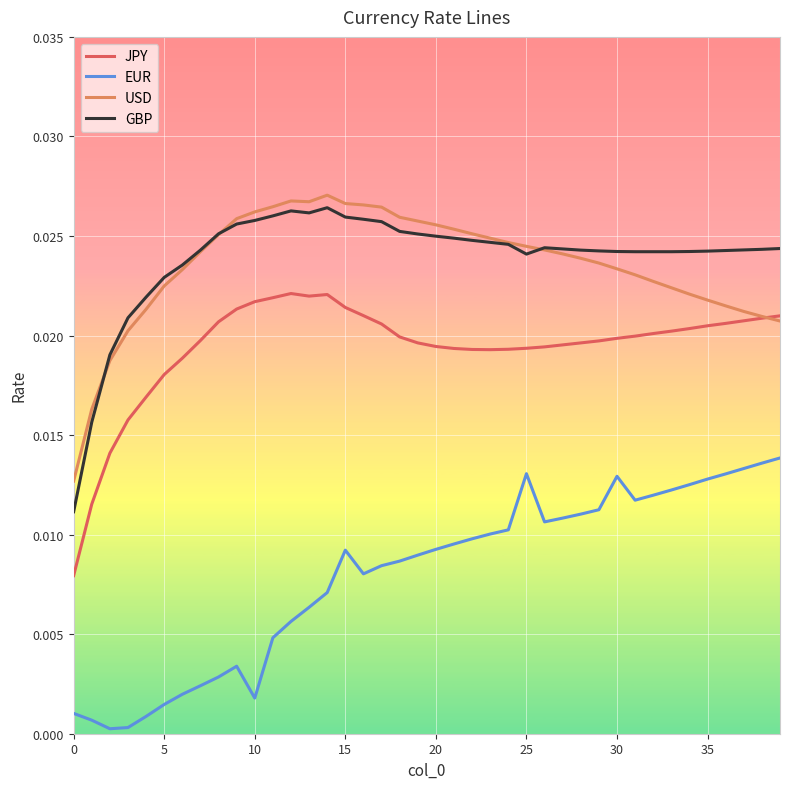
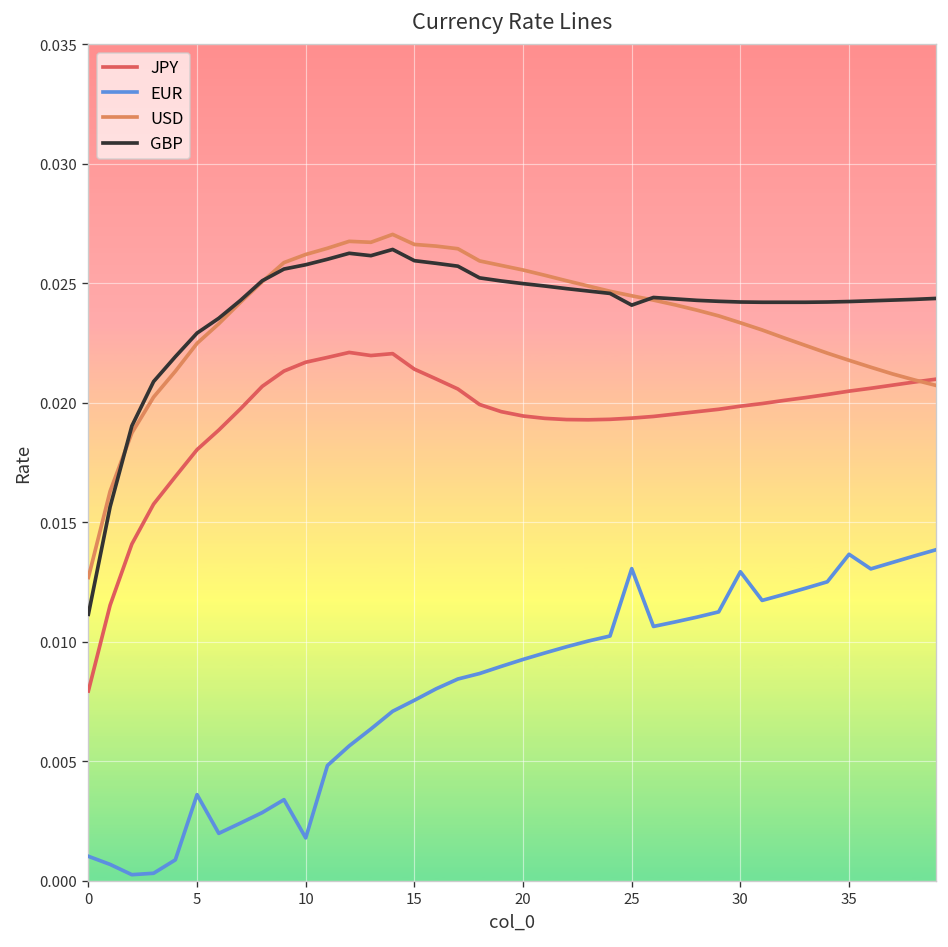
  {
    "EUR": {
      "0": 0.0010,
-     "5": 0.0015,
+     "5": 0.0036,
      "10": 0.0018,
-     "15": 0.0092,
+     "15": 0.0076,
      "20": 0.0093,
      "25": 0.0131,
      "30": 0.0129,
-     "35": 0.0128
+     "35": 0.0137
    },
    "GBP": {
      "0": 0.0112,
      "5": 0.0229,
      "10": 0.0258,
      "15": 0.0260,
      "20": 0.0250,
      "25": 0.0241,
      "30": 0.0242,
      "35": 0.0242
    }
  }
